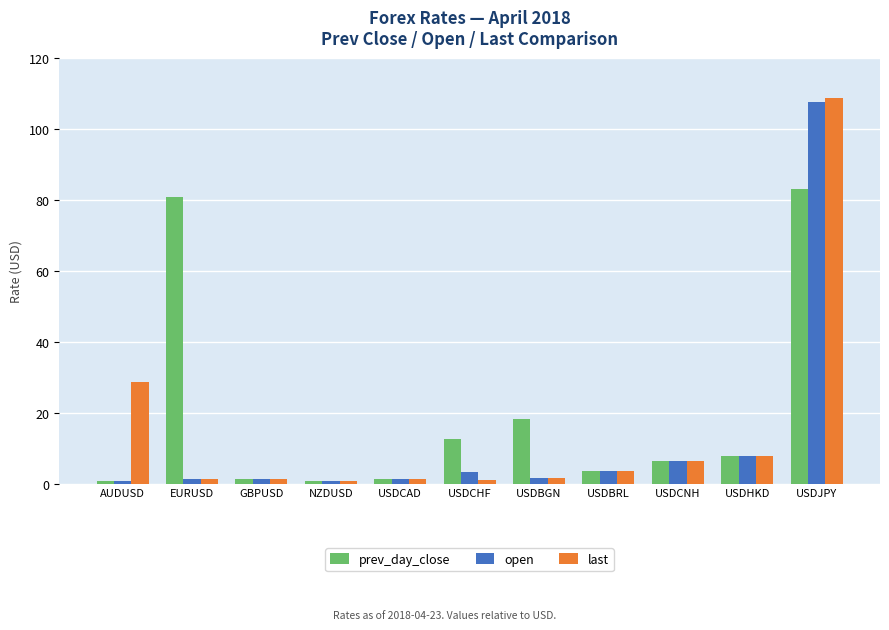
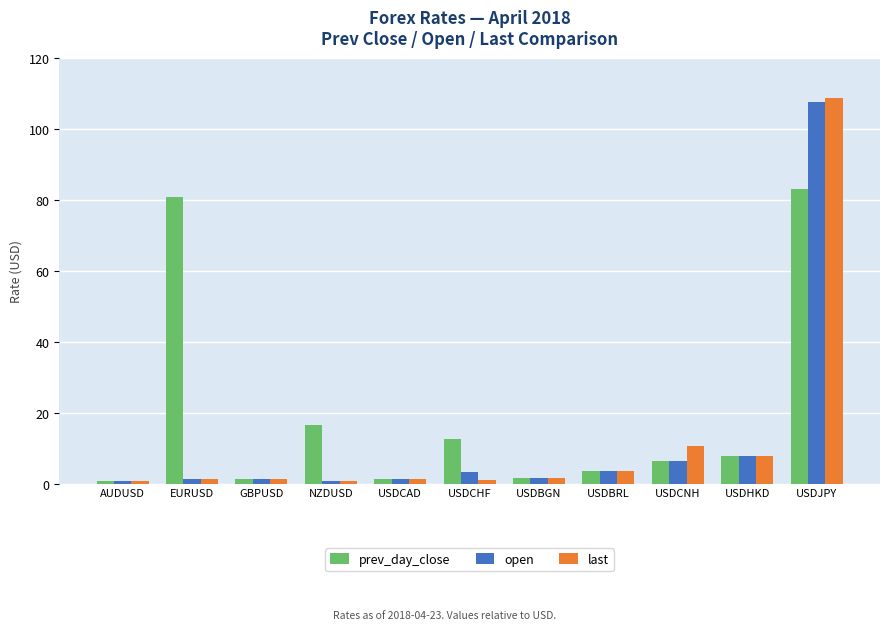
  {
    "prev_day_close": {
      "AUDUSD": 1,
      "EURUSD": 81,
      "GBPUSD": 1,
-     "NZDUSD": 1,
+     "NZDUSD": 17,
      "USDCAD": 1,
      "USDCHF": 13,
-     "USDBGN": 18,
+     "USDBGN": 2,
      "USDBRL": 3,
      "USDCNH": 6,
      "USDHKD": 8,
      "USDJPY": 83
    },
    "open": {
      "AUDUSD": 1,
      "EURUSD": 1,
      "GBPUSD": 1,
      "NZDUSD": 1,
      "USDCAD": 1,
      "USDCHF": 3,
      "USDBGN": 2,
      "USDBRL": 3,
      "USDCNH": 6,
      "USDHKD": 8,
      "USDJPY": 108
    },
    "last": {
-     "AUDUSD": 29,
+     "AUDUSD": 1,
      "EURUSD": 1,
      "GBPUSD": 1,
      "NZDUSD": 1,
      "USDCAD": 1,
      "USDCHF": 1,
      "USDBGN": 2,
      "USDBRL": 3,
-     "USDCNH": 6,
+     "USDCNH": 11,
      "USDHKD": 8,
      "USDJPY": 109
    }
  }
